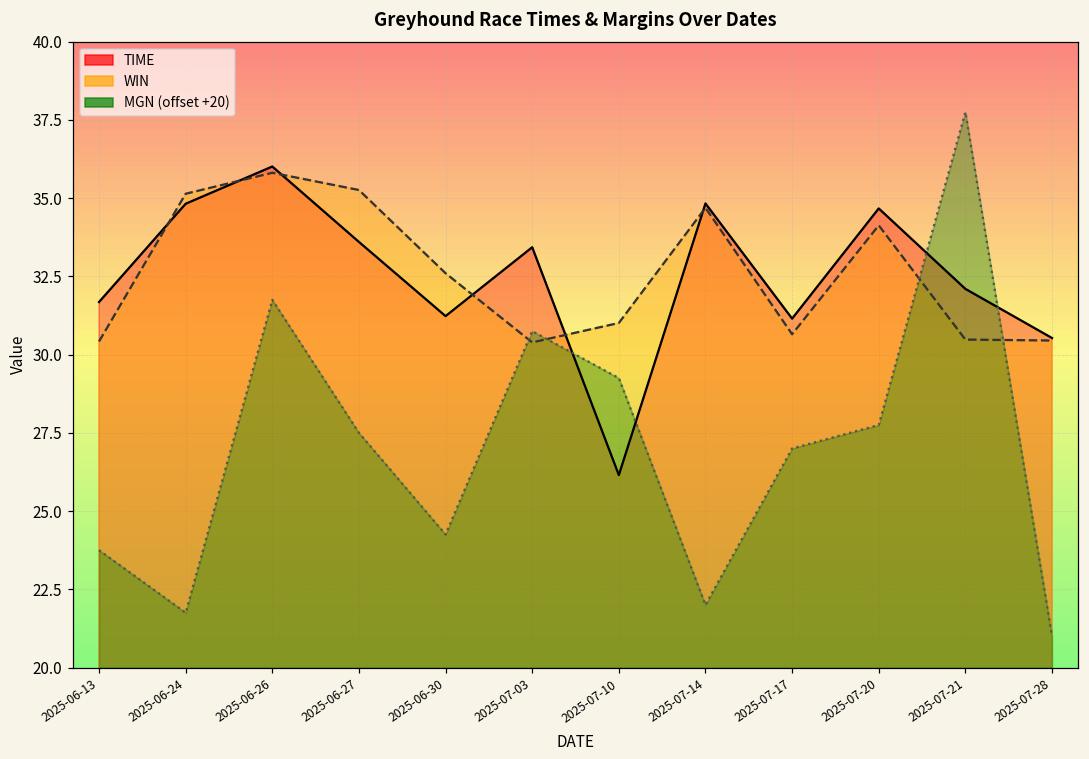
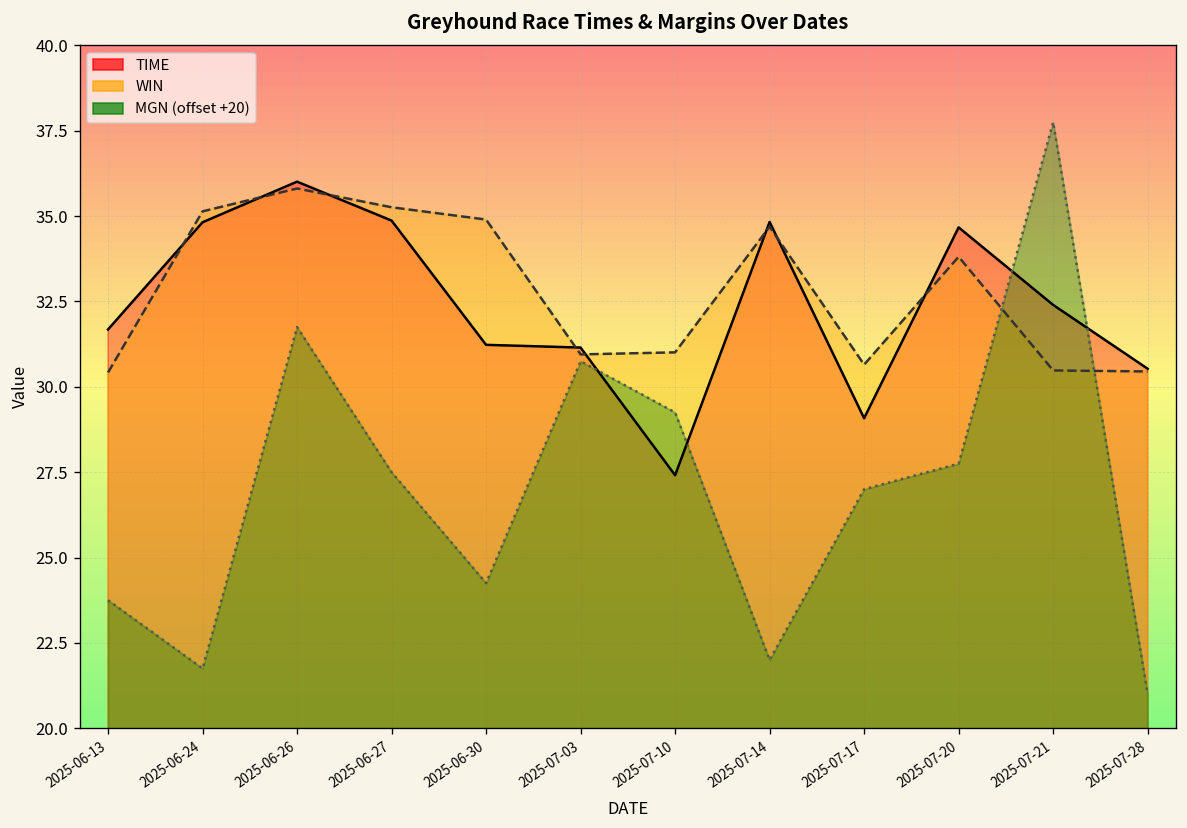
  {
    "TIME": {
      "2025-06-13": 31.7,
      "2025-06-24": 34.8,
      "2025-06-26": 36.0,
-     "2025-06-27": 33.6,
+     "2025-06-27": 34.9,
      "2025-06-30": 31.2,
-     "2025-07-03": 33.4,
-     "2025-07-10": 26.2,
+     "2025-07-03": 31.2,
+     "2025-07-10": 27.4,
      "2025-07-14": 34.8,
-     "2025-07-17": 31.2,
+     "2025-07-17": 29.1,
      "2025-07-20": 34.7,
-     "2025-07-21": 32.1
+     "2025-07-21": 32.4
    },
    "WIN": {
      "2025-06-13": 30.4,
      "2025-06-24": 35.1,
      "2025-06-26": 35.8,
      "2025-06-27": 35.3,
-     "2025-06-30": 32.6,
-     "2025-07-03": 30.4,
+     "2025-06-30": 34.9,
+     "2025-07-03": 31.0,
      "2025-07-10": 31.0,
      "2025-07-14": 34.7,
      "2025-07-17": 30.7,
-     "2025-07-20": 34.1,
+     "2025-07-20": 33.8,
      "2025-07-21": 30.5
    }
  }
